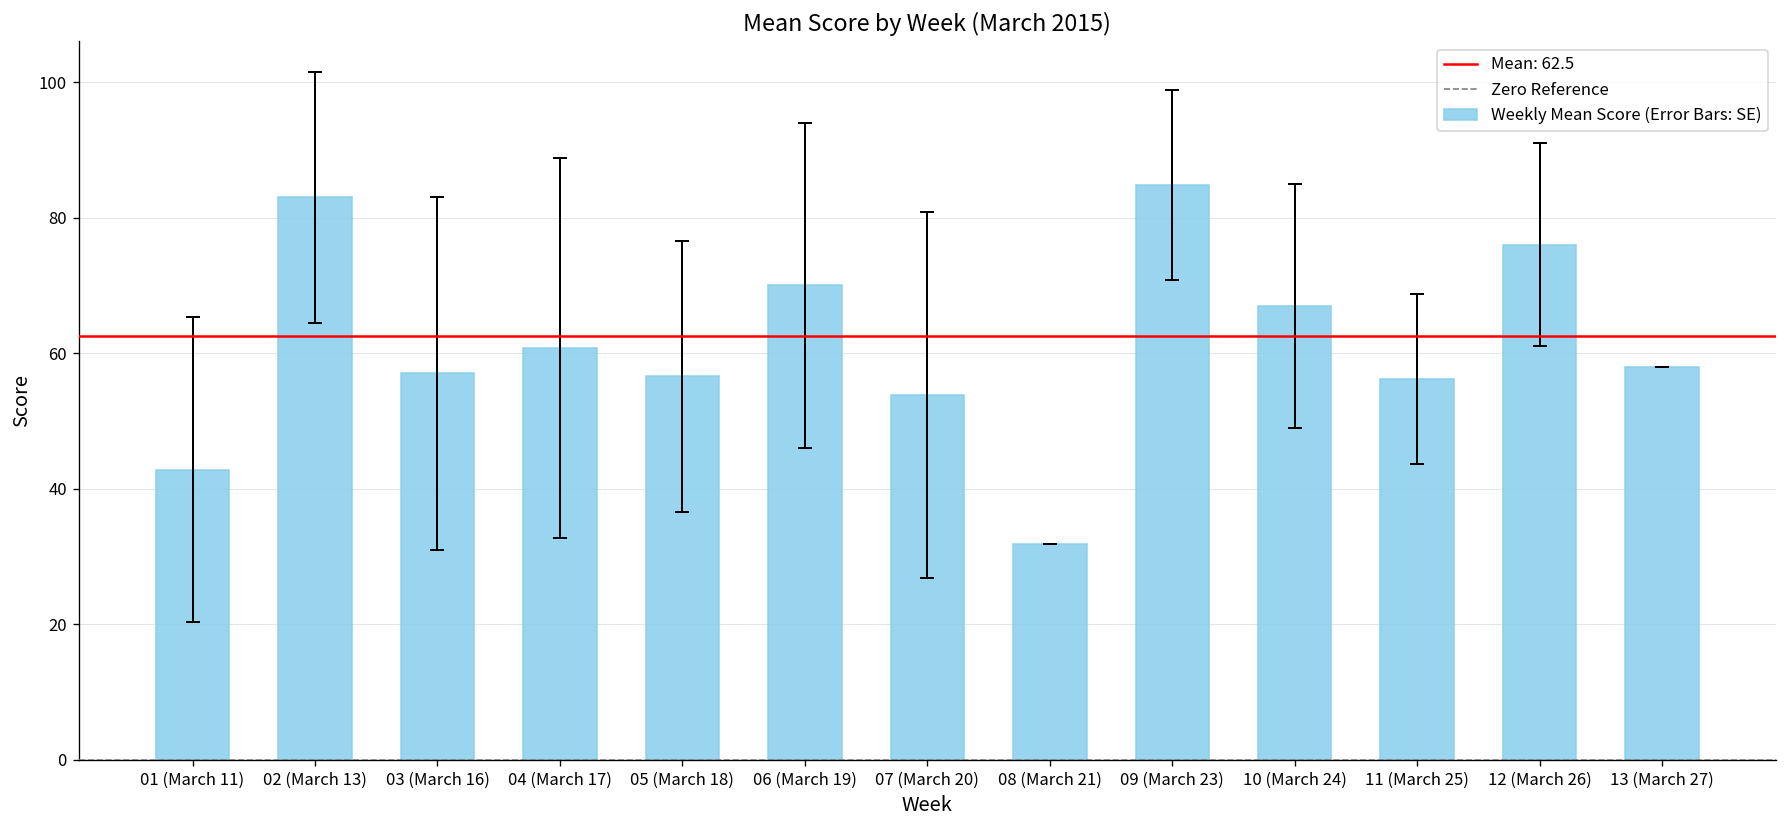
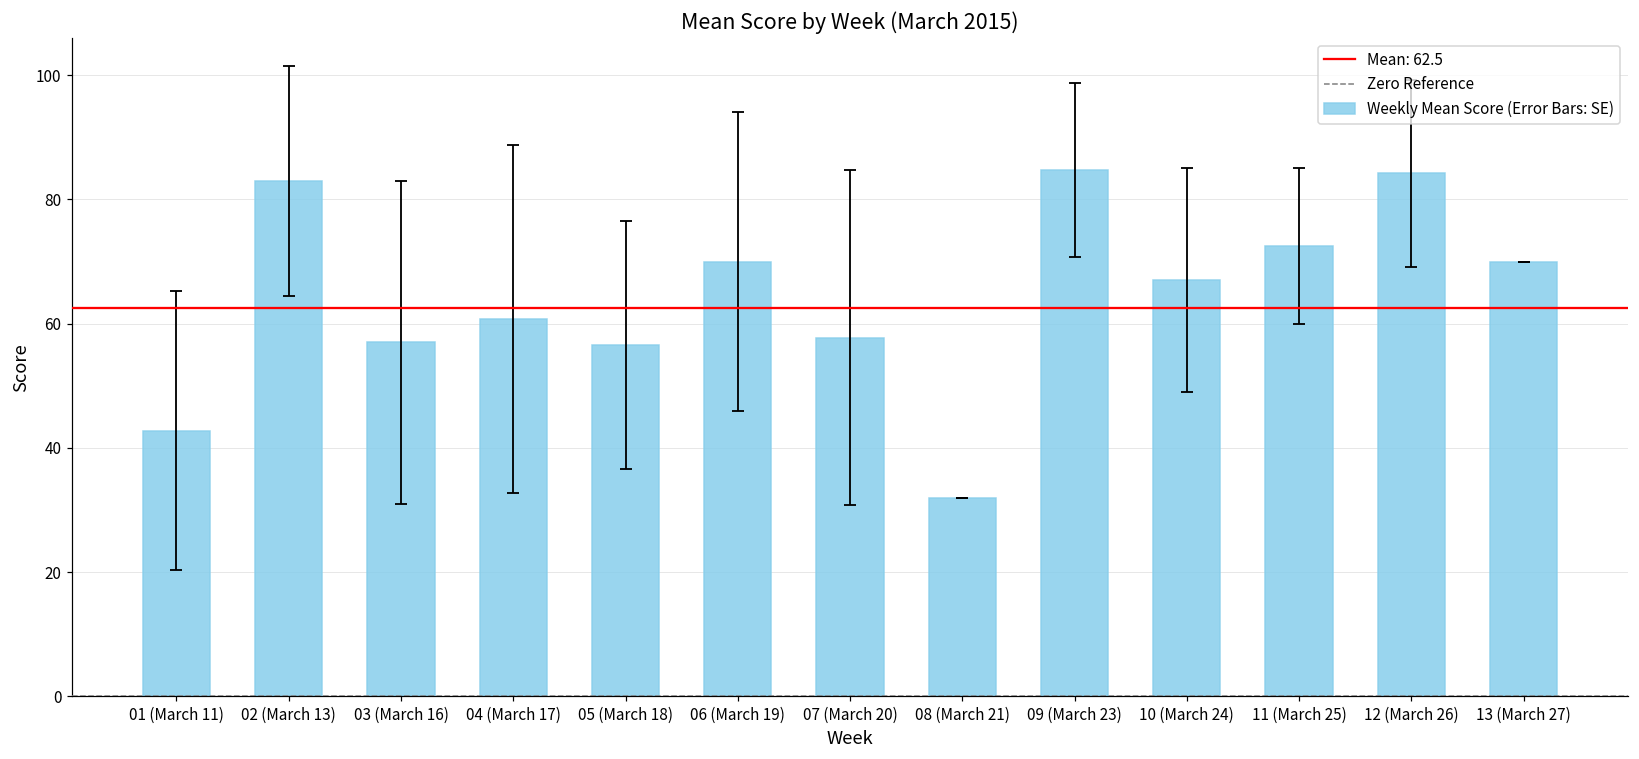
  {
    "Weekly Mean Score (Error Bars: SE)": {
      "01 (March 11)": 43,
      "02 (March 13)": 83,
      "03 (March 16)": 57,
      "04 (March 17)": 61,
      "05 (March 18)": 57,
      "06 (March 19)": 70,
-     "07 (March 20)": 54,
+     "07 (March 20)": 58,
      "08 (March 21)": 32,
      "09 (March 23)": 85,
      "10 (March 24)": 67,
-     "11 (March 25)": 56,
-     "12 (March 26)": 76,
-     "13 (March 27)": 58
+     "11 (March 25)": 73,
+     "12 (March 26)": 84,
+     "13 (March 27)": 70
    }
  }
